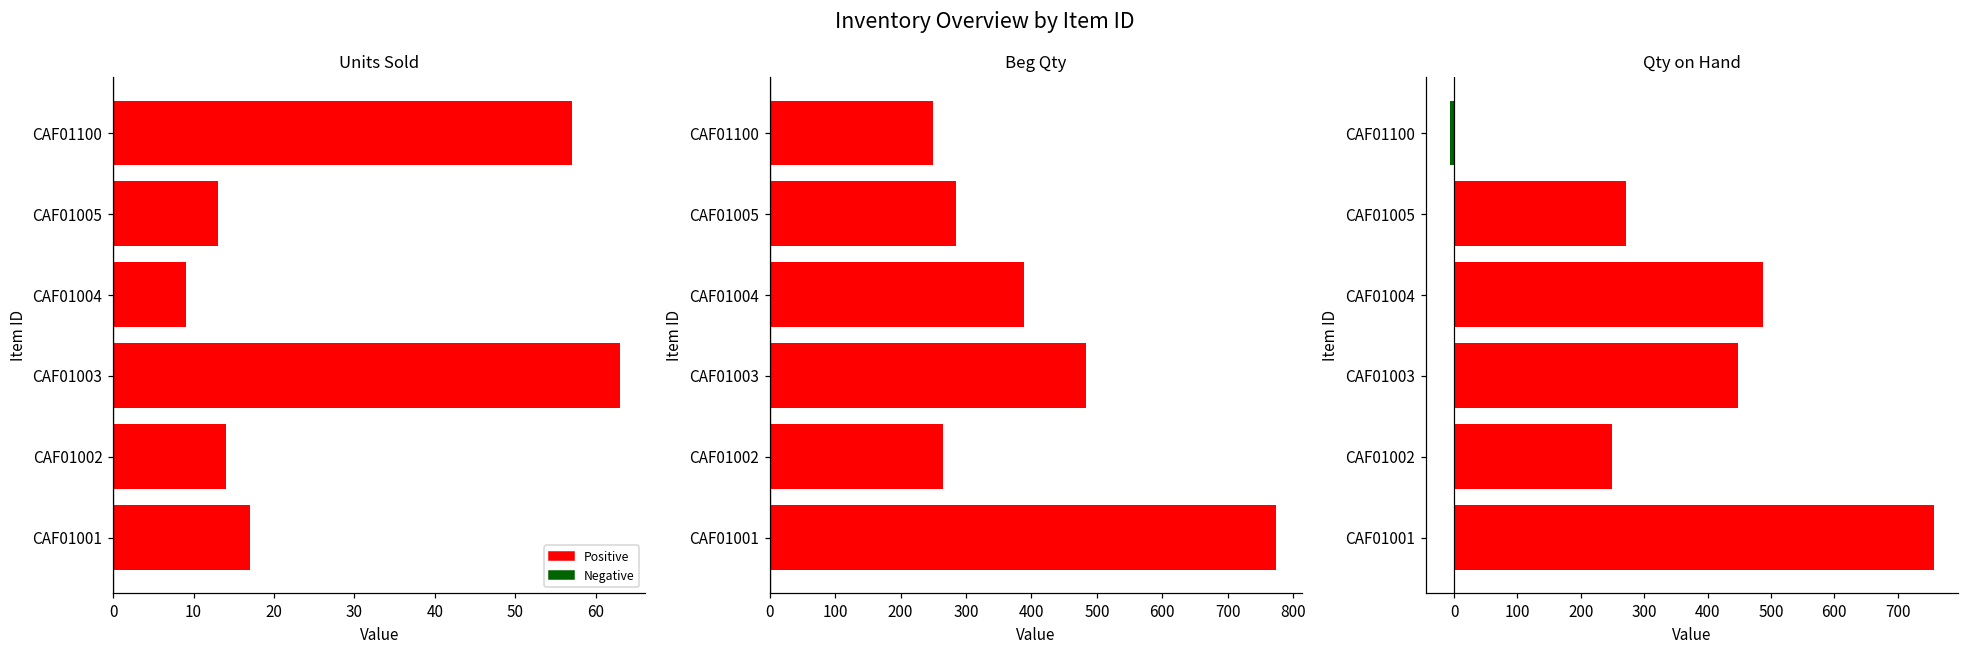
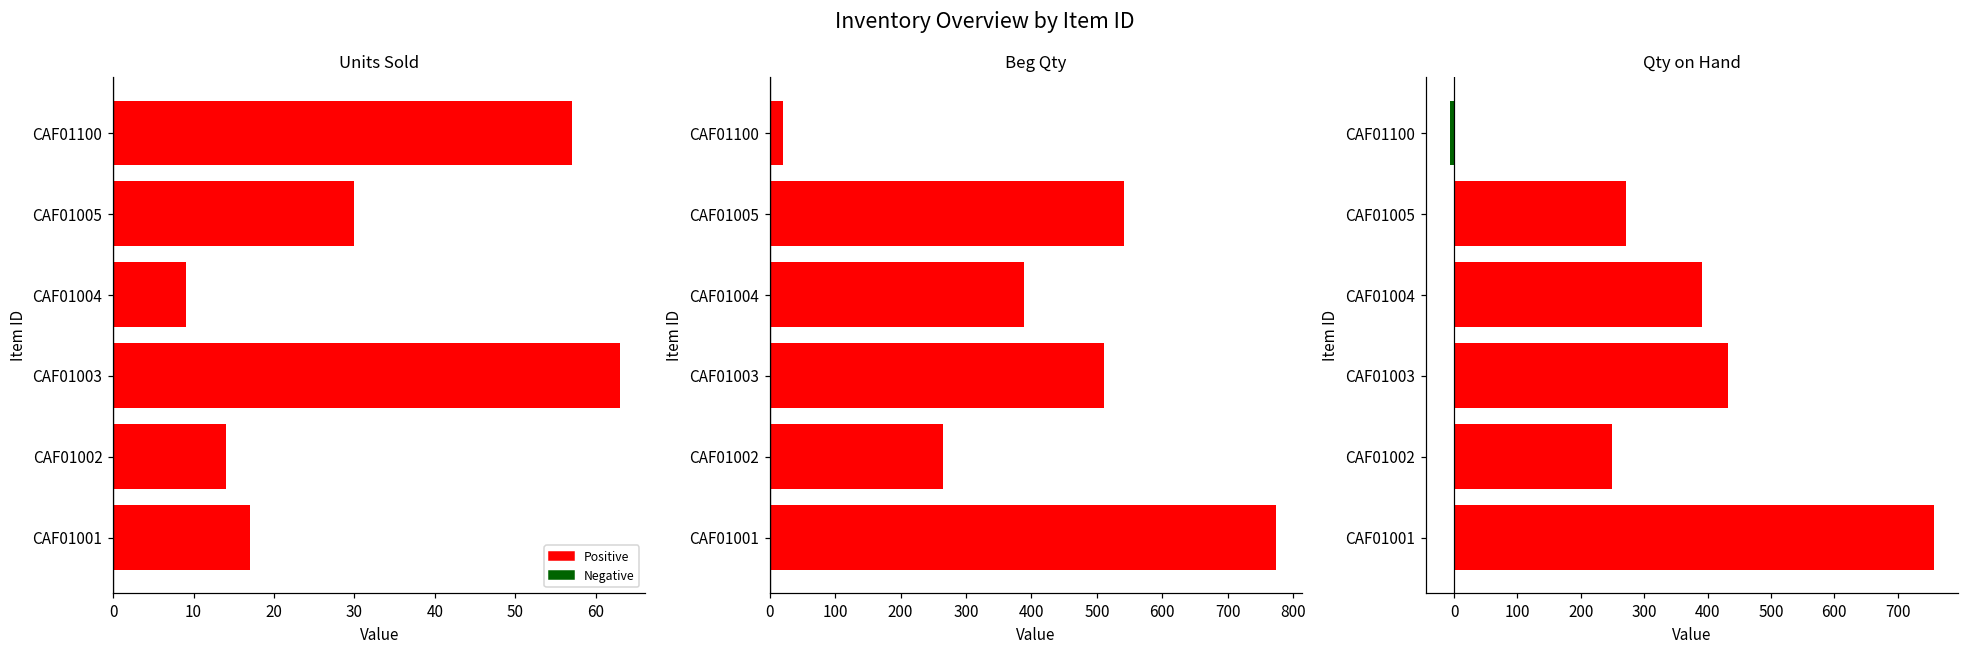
  {
    "Units Sold": {
      "CAF01100": 57,
-     "CAF01005": 13,
+     "CAF01005": 30,
      "CAF01004": 9,
      "CAF01003": 63,
      "CAF01002": 14,
      "CAF01001": 17
    },
    "Beg Qty": {
-     "CAF01100": 250,
-     "CAF01005": 290,
+     "CAF01100": 20,
+     "CAF01005": 540,
      "CAF01004": 390,
-     "CAF01003": 480,
+     "CAF01003": 510,
      "CAF01002": 270,
      "CAF01001": 770
    },
    "Qty on Hand": {
      "CAF01100": -10,
      "CAF01005": 270,
-     "CAF01004": 490,
-     "CAF01003": 450,
+     "CAF01004": 390,
+     "CAF01003": 430,
      "CAF01002": 250,
      "CAF01001": 760
    }
  }
